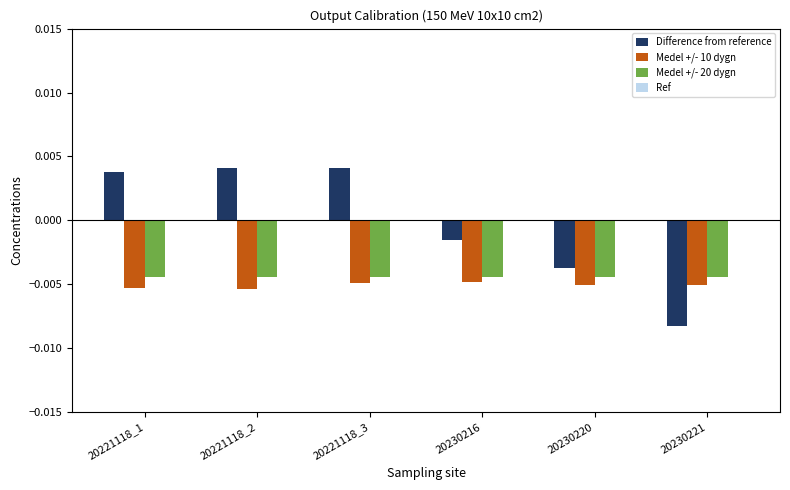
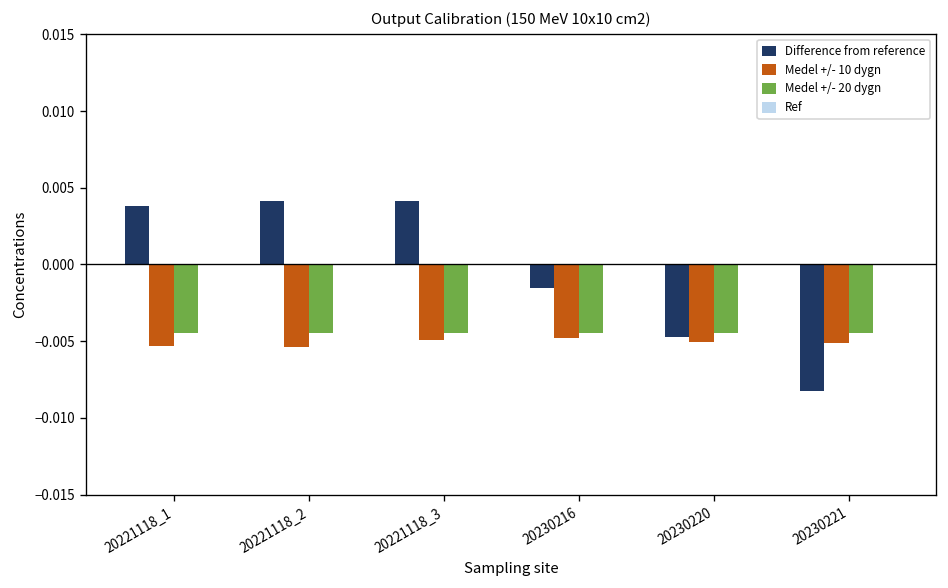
  {
    "Difference from reference": {
      "20221118_1": 0.0038,
      "20221118_2": 0.0041,
      "20221118_3": 0.0041,
      "20230216": -0.0015,
-     "20230220": -0.0037,
+     "20230220": -0.0047,
      "20230221": -0.0082
    },
    "Medel +/- 10 dygn": {
      "20221118_1": -0.0053,
      "20221118_2": -0.0054,
      "20221118_3": -0.0049,
      "20230216": -0.0048,
      "20230220": -0.0051,
      "20230221": -0.0051
    },
    "Medel +/- 20 dygn": {
      "20221118_1": -0.0045,
      "20221118_2": -0.0045,
      "20221118_3": -0.0045,
      "20230216": -0.0045,
      "20230220": -0.0045,
      "20230221": -0.0045
    },
    "Ref": {
      "20221118_1": 0.0000,
      "20221118_2": 0.0000,
      "20221118_3": 0.0000,
      "20230216": 0.0000,
      "20230220": 0.0000,
      "20230221": 0.0000
    }
  }
